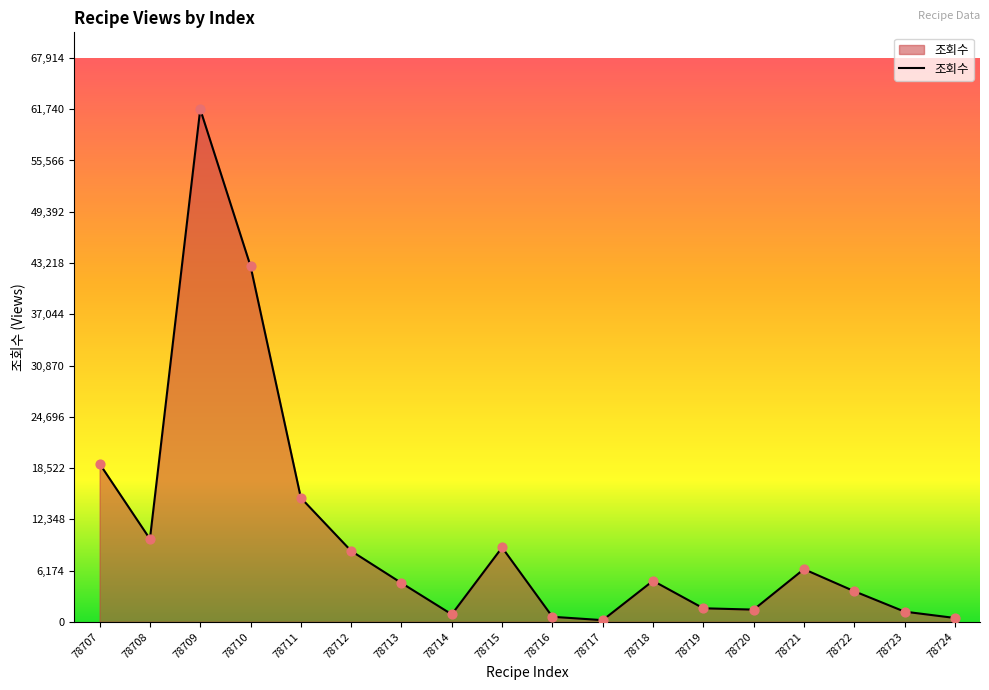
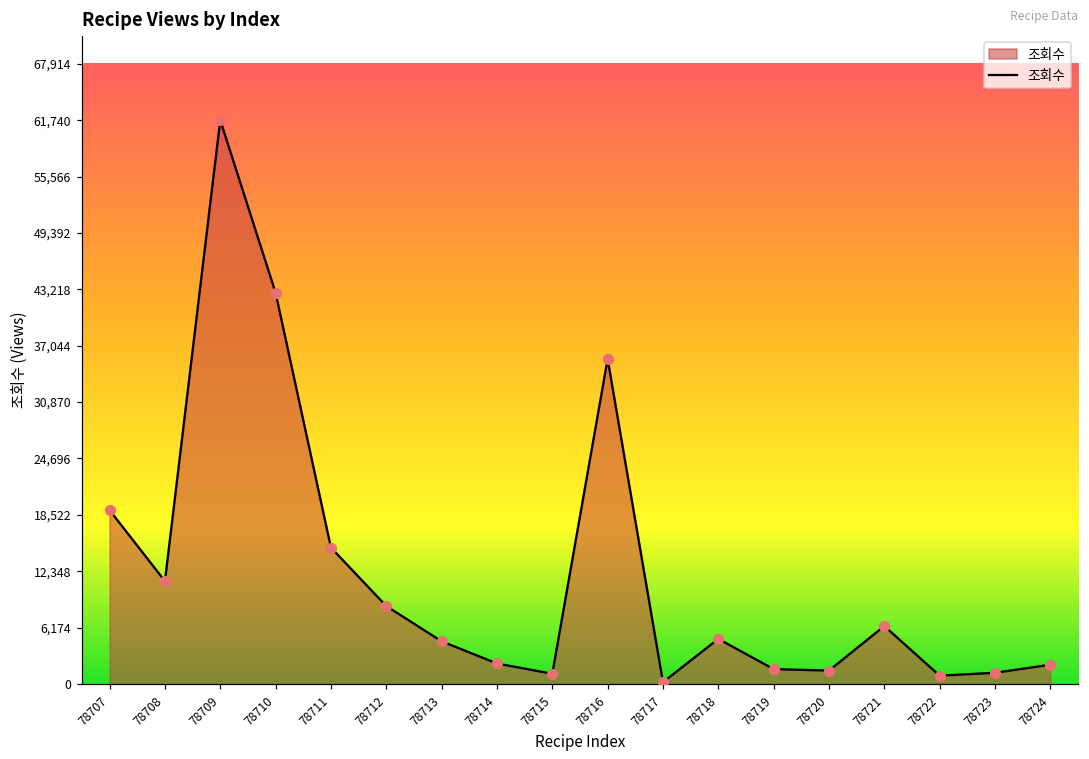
  {
    "78707": "19,000",
-   "78708": "10,000",
+   "78708": "11,000",
    "78709": "62,000",
    "78710": "43,000",
    "78711": "15,000",
    "78712": "9,000",
    "78713": "5,000",
-   "78714": "1,000",
-   "78715": "9,000",
-   "78716": "1,000",
+   "78714": "2,000",
+   "78715": "1,000",
+   "78716": "36,000",
    "78717": "0",
    "78718": "5,000",
    "78719": "2,000",
    "78720": "1,000",
    "78721": "6,000",
-   "78722": "4,000",
+   "78722": "1,000",
    "78723": "1,000",
-   "78724": "0"
+   "78724": "2,000"
  }
